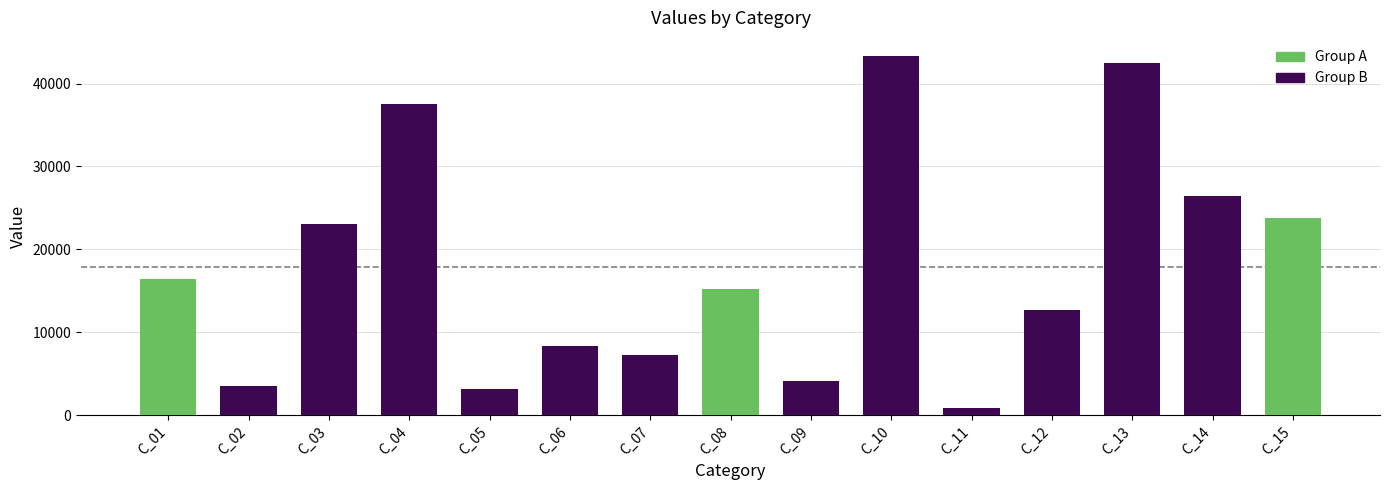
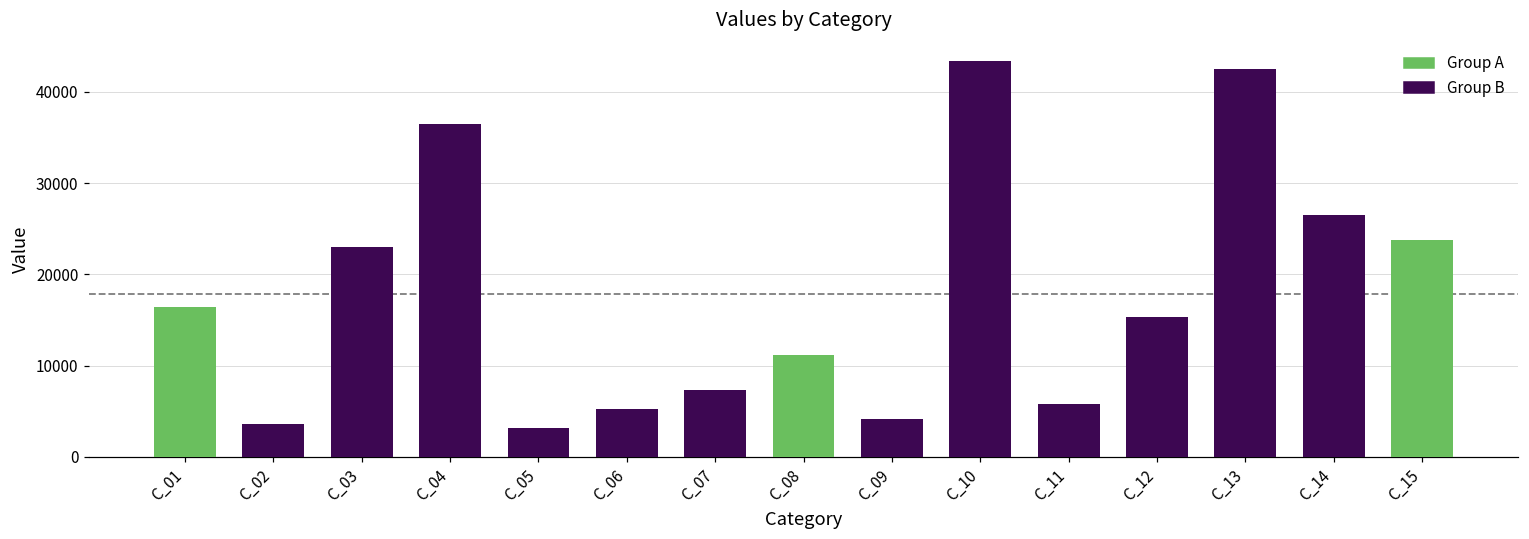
  {
    "C_01": 16000,
    "C_02": 4000,
    "C_03": 23000,
-   "C_04": 38000,
+   "C_04": 37000,
    "C_05": 3000,
-   "C_06": 8000,
+   "C_06": 5000,
    "C_07": 7000,
-   "C_08": 15000,
+   "C_08": 11000,
    "C_09": 4000,
    "C_10": 43000,
-   "C_11": 1000,
-   "C_12": 13000,
+   "C_11": 6000,
+   "C_12": 15000,
    "C_13": 42000,
    "C_14": 26000,
    "C_15": 24000
  }
